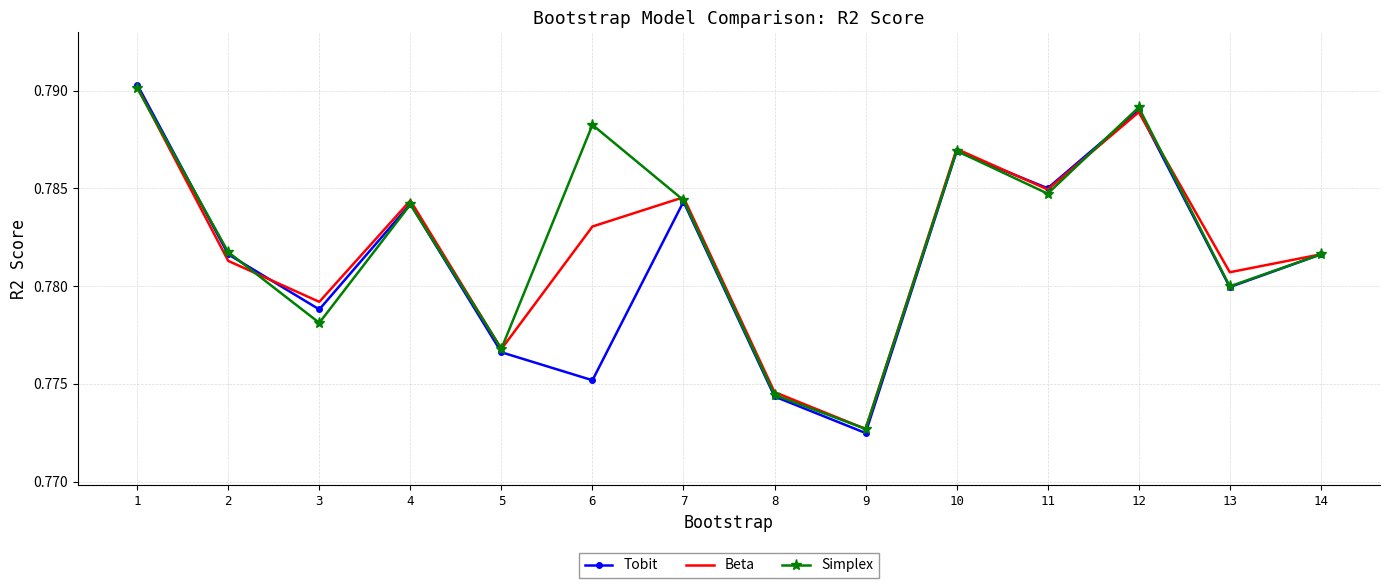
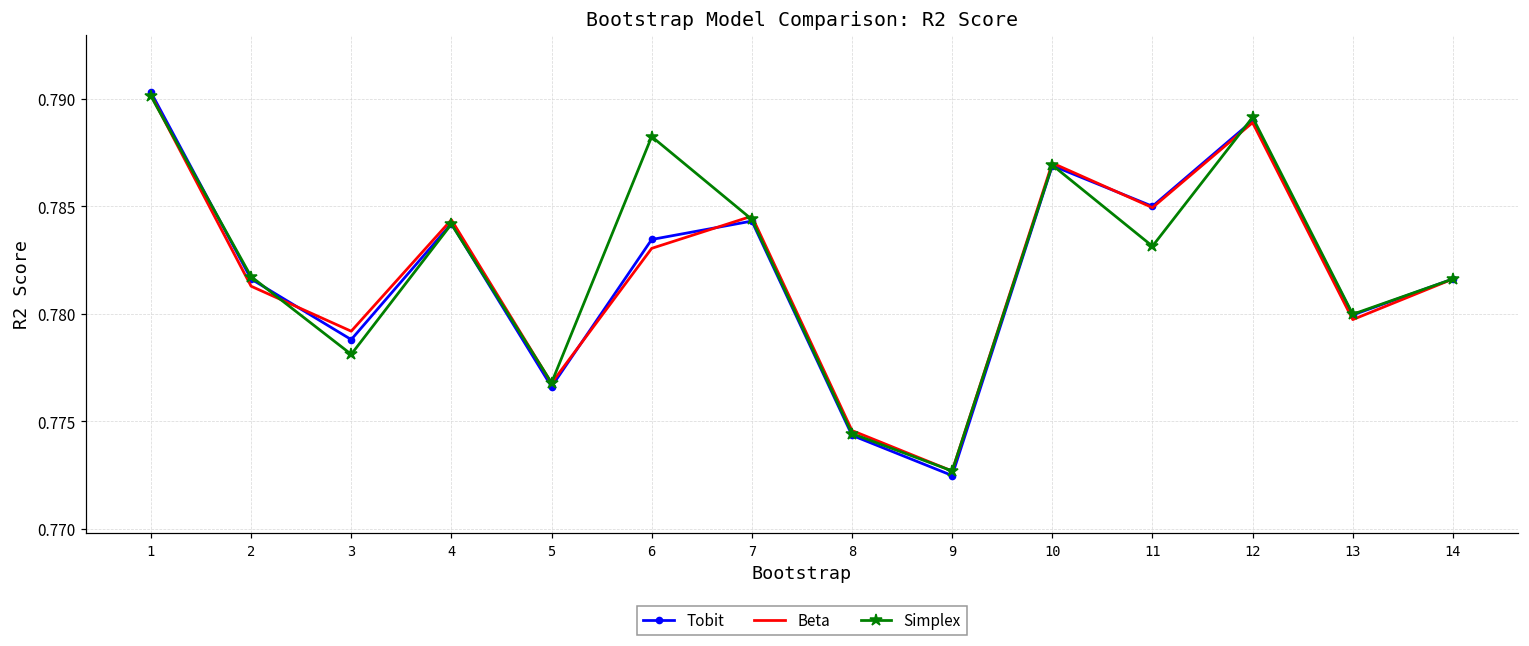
  {
    "Tobit": {
      "3": 0.7788,
      "5": 0.7766,
-     "6": 0.7752,
+     "6": 0.7835,
      "9": 0.7725
    },
    "Beta": {
      "2": 0.7813,
      "3": 0.7792,
      "4": 0.7844,
      "6": 0.7830,
      "7": 0.7845,
      "8": 0.7746,
-     "13": 0.7807
+     "13": 0.7797
    },
    "Simplex": {
      "3": 0.7781,
      "6": 0.7882,
-     "11": 0.7847,
+     "11": 0.7831,
      "12": 0.7891
    }
  }
